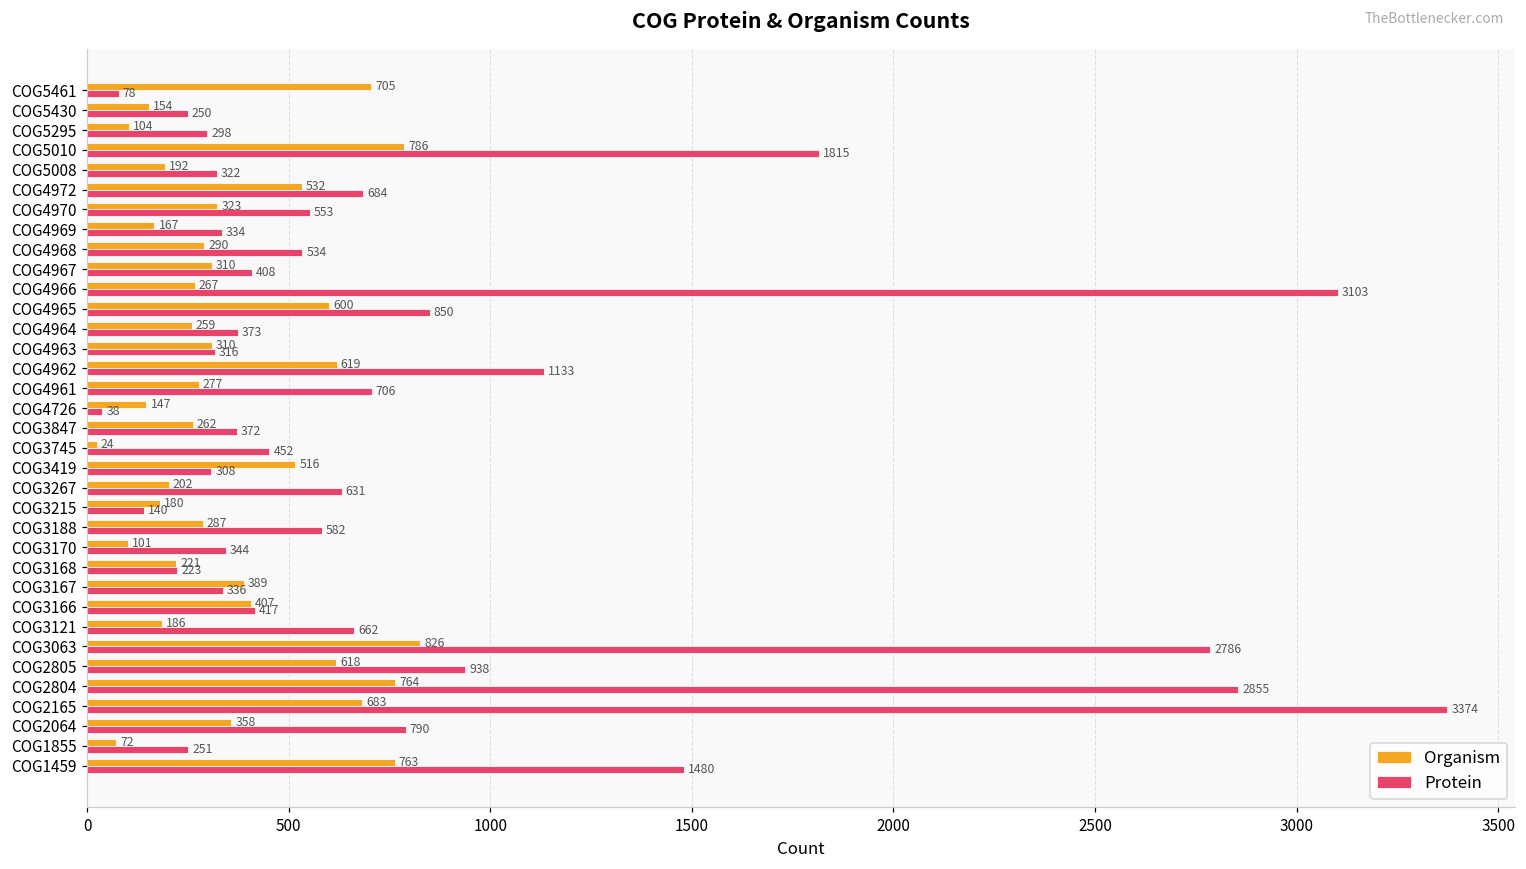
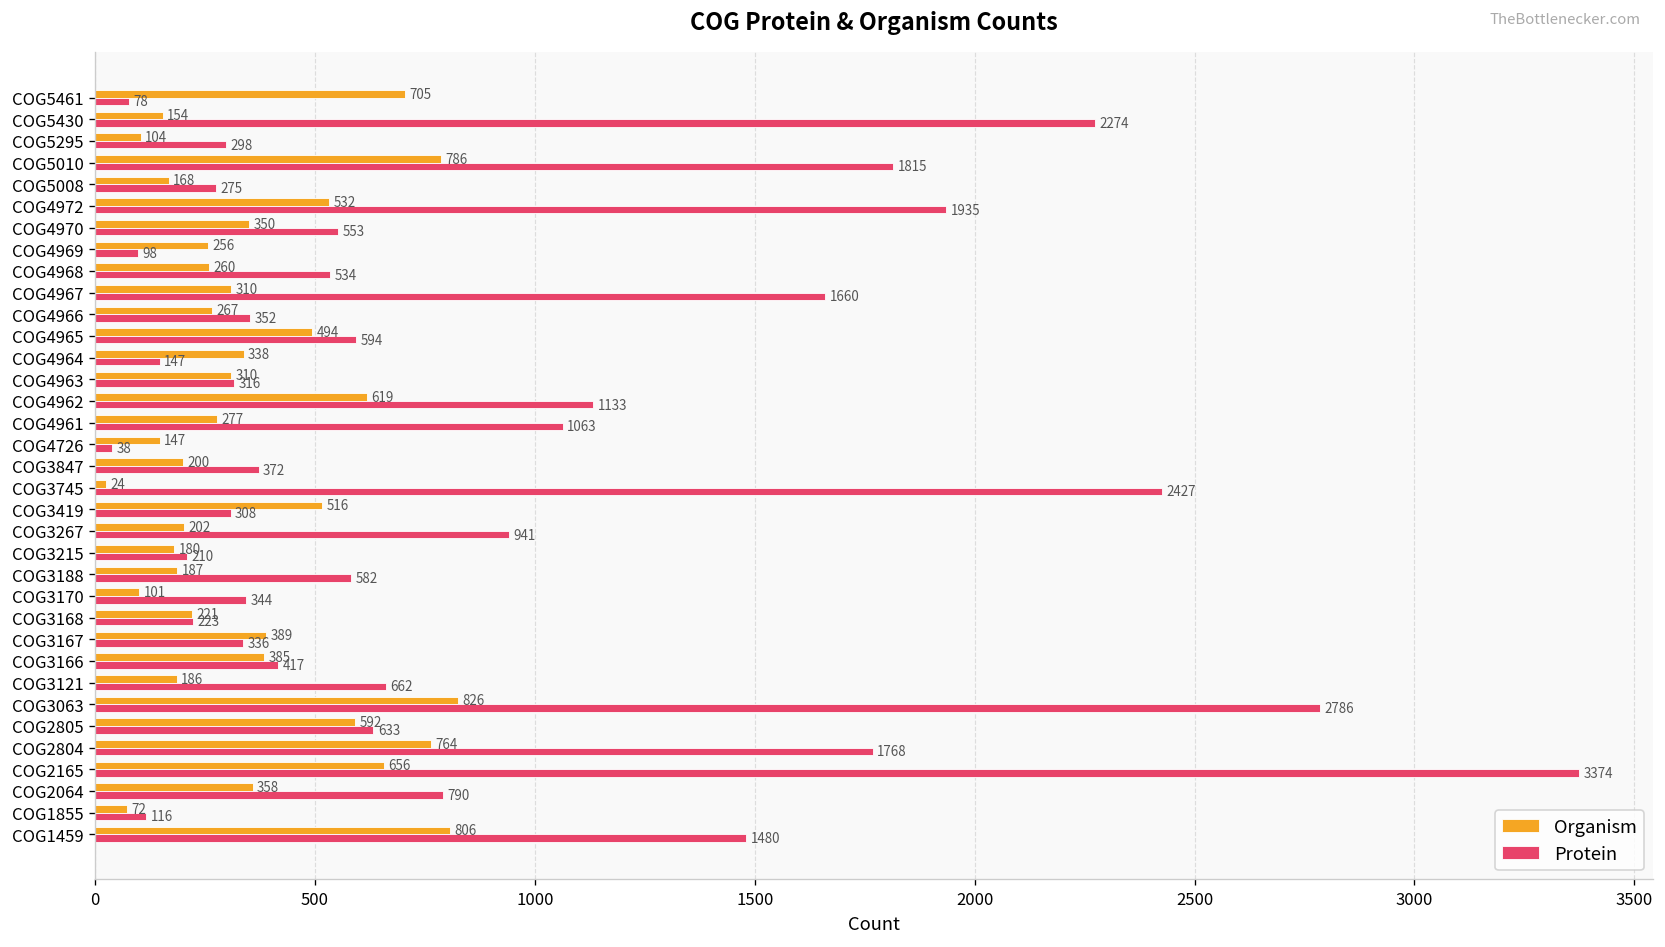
  {
    "Organism": {
      "COG5461": 705,
      "COG5430": 154,
      "COG5295": 104,
      "COG5010": 786,
-     "COG5008": 192,
+     "COG5008": 168,
      "COG4972": 532,
-     "COG4970": 323,
-     "COG4969": 167,
-     "COG4968": 290,
+     "COG4970": 350,
+     "COG4969": 256,
+     "COG4968": 260,
      "COG4967": 310,
      "COG4966": 267,
-     "COG4965": 600,
-     "COG4964": 259,
+     "COG4965": 494,
+     "COG4964": 338,
      "COG4962": 619,
      "COG4961": 277,
      "COG4726": 147,
-     "COG3847": 262,
+     "COG3847": 200,
      "COG3745": 24,
      "COG3419": 516,
      "COG3267": 202,
      "COG3215": 180,
-     "COG3188": 287,
+     "COG3188": 187,
      "COG3170": 101,
      "COG3167": 389,
-     "COG3166": 407,
+     "COG3166": 385,
      "COG3121": 186,
      "COG3063": 826,
-     "COG2805": 618,
+     "COG2805": 592,
      "COG2804": 764,
-     "COG2165": 683,
+     "COG2165": 656,
      "COG2064": 358,
      "COG1855": 72,
-     "COG1459": 763
+     "COG1459": 806
    },
    "Protein": {
      "COG5461": 78,
-     "COG5430": 250,
+     "COG5430": 2274,
      "COG5295": 298,
      "COG5010": 1815,
-     "COG5008": 322,
-     "COG4972": 684,
+     "COG5008": 275,
+     "COG4972": 1935,
      "COG4970": 553,
-     "COG4969": 334,
+     "COG4969": 98,
      "COG4968": 534,
-     "COG4967": 408,
-     "COG4966": 3103,
-     "COG4965": 850,
-     "COG4964": 373,
+     "COG4967": 1660,
+     "COG4966": 352,
+     "COG4965": 594,
+     "COG4964": 147,
      "COG4962": 1133,
-     "COG4961": 706,
+     "COG4961": 1063,
      "COG4726": 38,
      "COG3847": 372,
-     "COG3745": 452,
+     "COG3745": 2427,
      "COG3419": 308,
-     "COG3267": 631,
-     "COG3215": 140,
+     "COG3267": 941,
+     "COG3215": 210,
      "COG3188": 582,
      "COG3170": 344,
      "COG3167": 336,
      "COG3121": 662,
      "COG3063": 2786,
-     "COG2805": 938,
-     "COG2804": 2855,
+     "COG2805": 633,
+     "COG2804": 1768,
      "COG2165": 3374,
      "COG2064": 790,
-     "COG1855": 251,
+     "COG1855": 116,
      "COG1459": 1480
    }
  }
